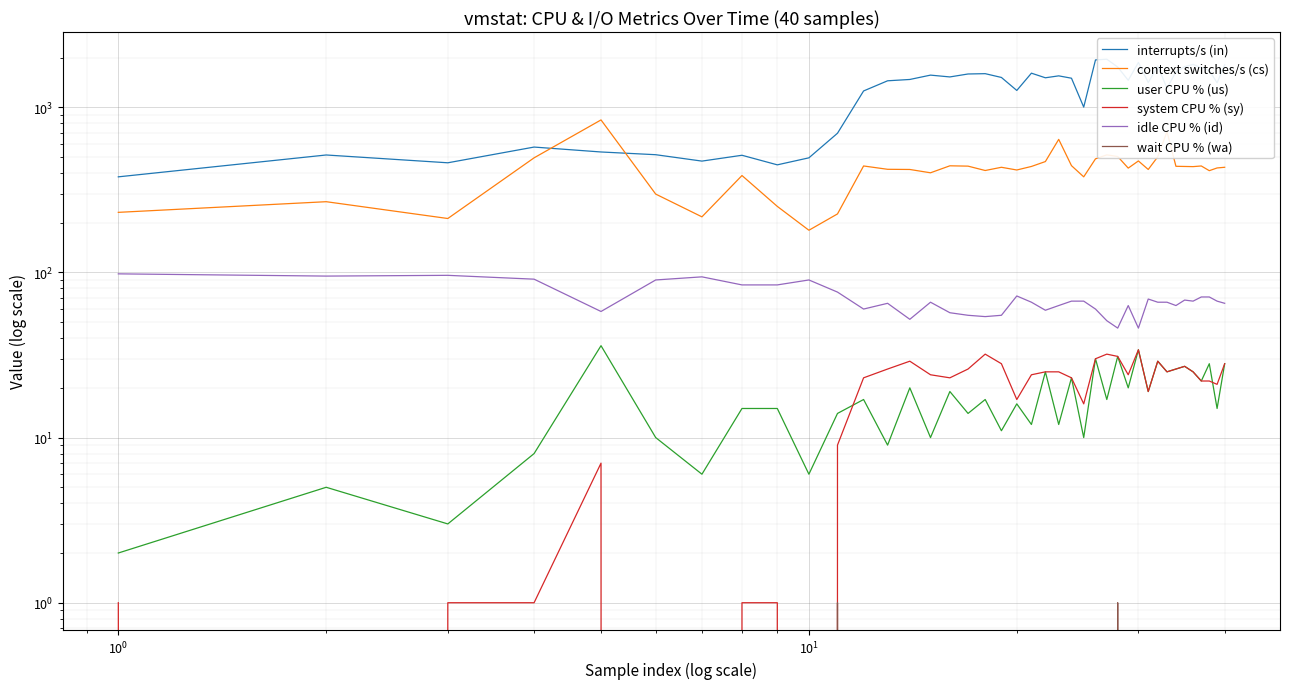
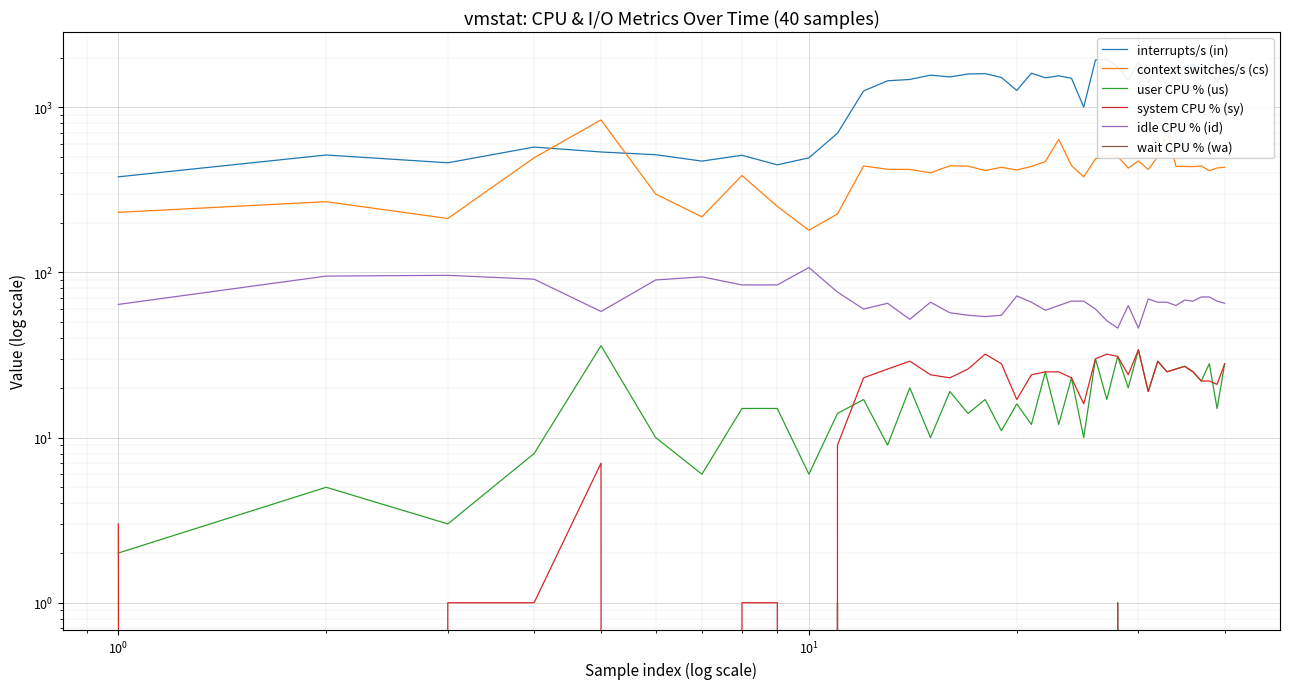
  {
    "interrupts/s (in)": {
      "10^0": 380,
      "10^1": 490
    },
    "context switches/s (cs)": {
      "10^0": 230,
      "10^1": 180
    },
    "user CPU % (us)": {
      "10^0": 2,
      "10^1": 6
    },
    "system CPU % (sy)": {
-     "10^0": 1
+     "10^0": 3
    },
    "idle CPU % (id)": {
-     "10^0": 100,
-     "10^1": 90
+     "10^0": 64,
+     "10^1": 110
    }
  }
